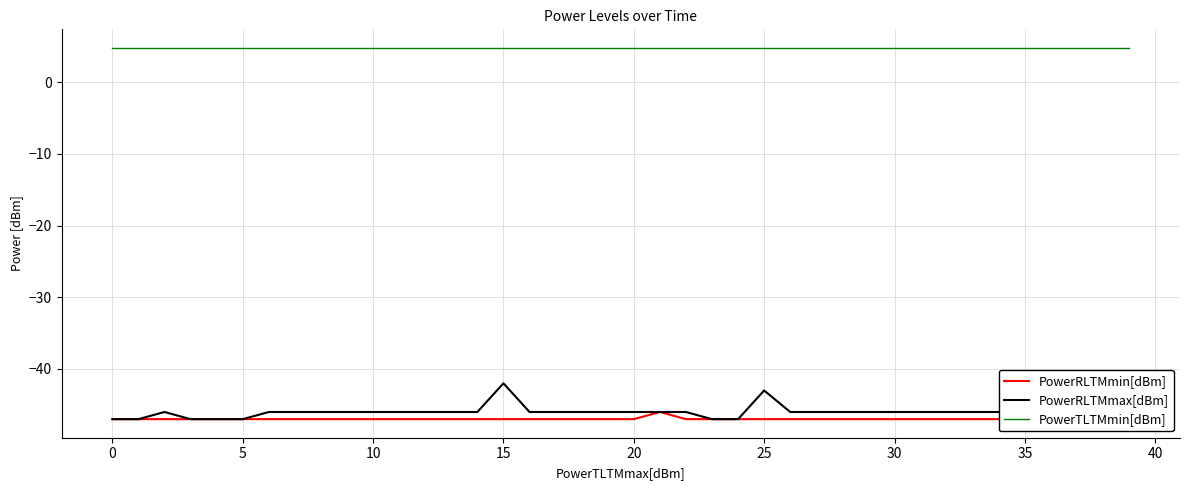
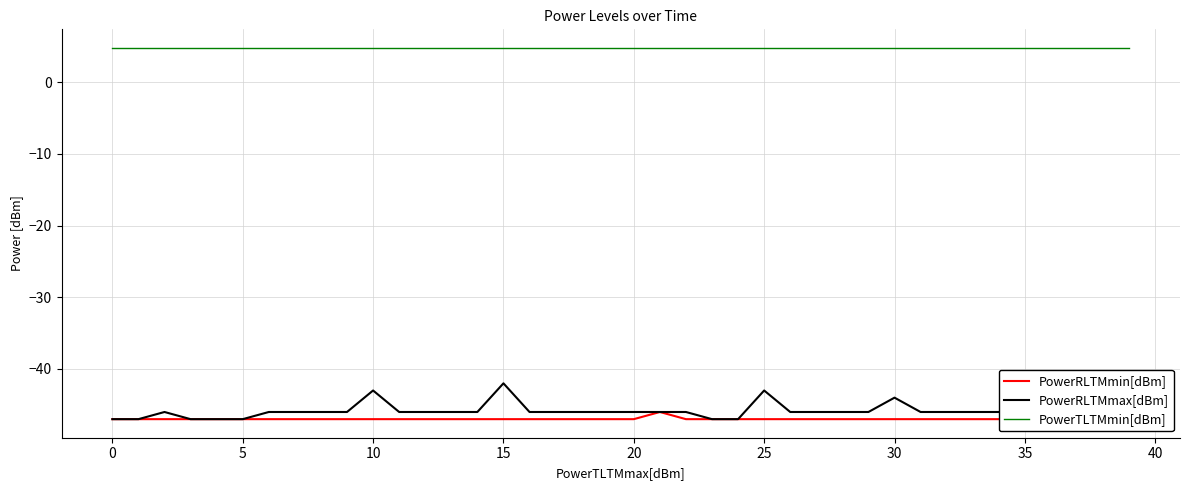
  {
    "PowerRLTMmin[dBm]": {
      "10": -47,
      "15": -47,
      "20": -47,
      "25": -47,
      "30": -47
    },
    "PowerRLTMmax[dBm]": {
-     "10": -46,
+     "10": -43,
      "15": -42,
      "20": -46,
      "25": -43,
-     "30": -46
+     "30": -44
    },
    "PowerTLTMmin[dBm]": {
      "0": 5,
      "5": 5,
      "10": 5,
      "15": 5,
      "20": 5,
      "25": 5,
      "30": 5,
      "35": 5
    }
  }
